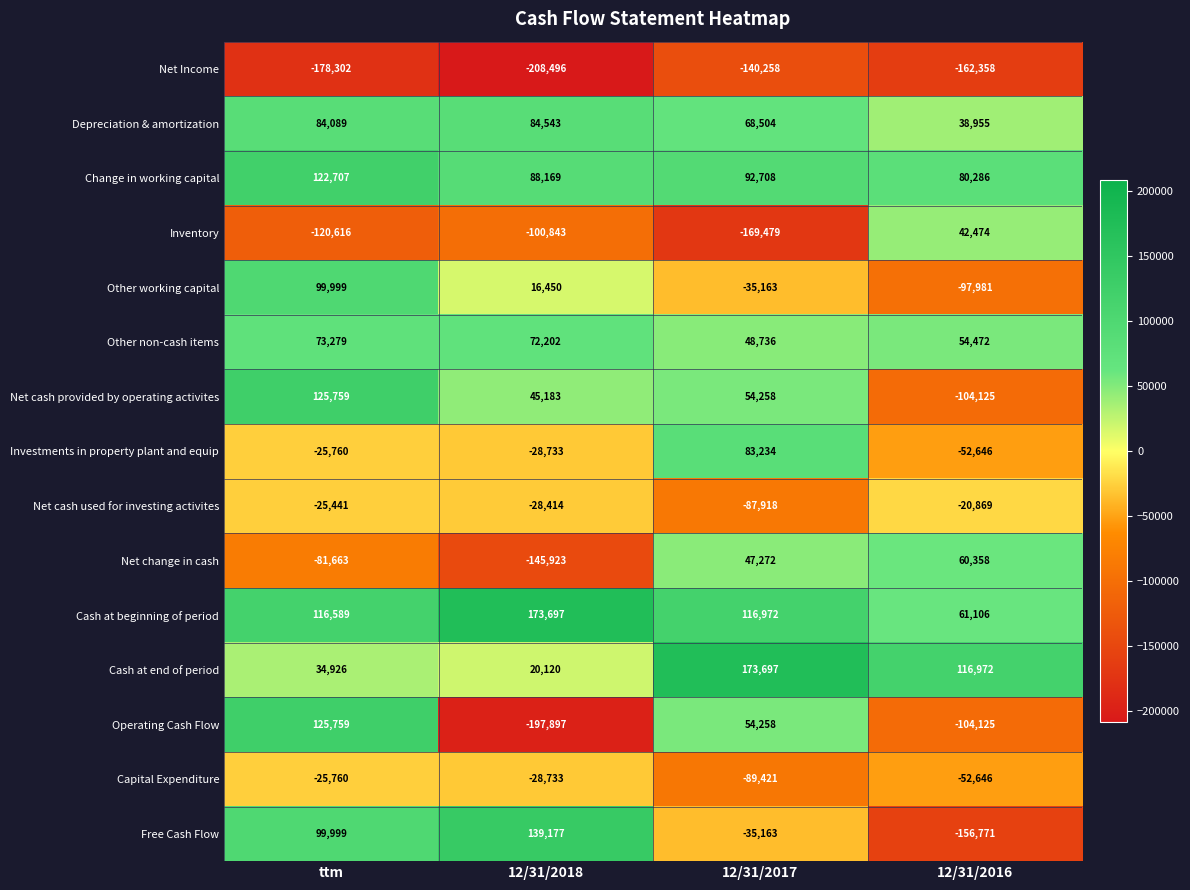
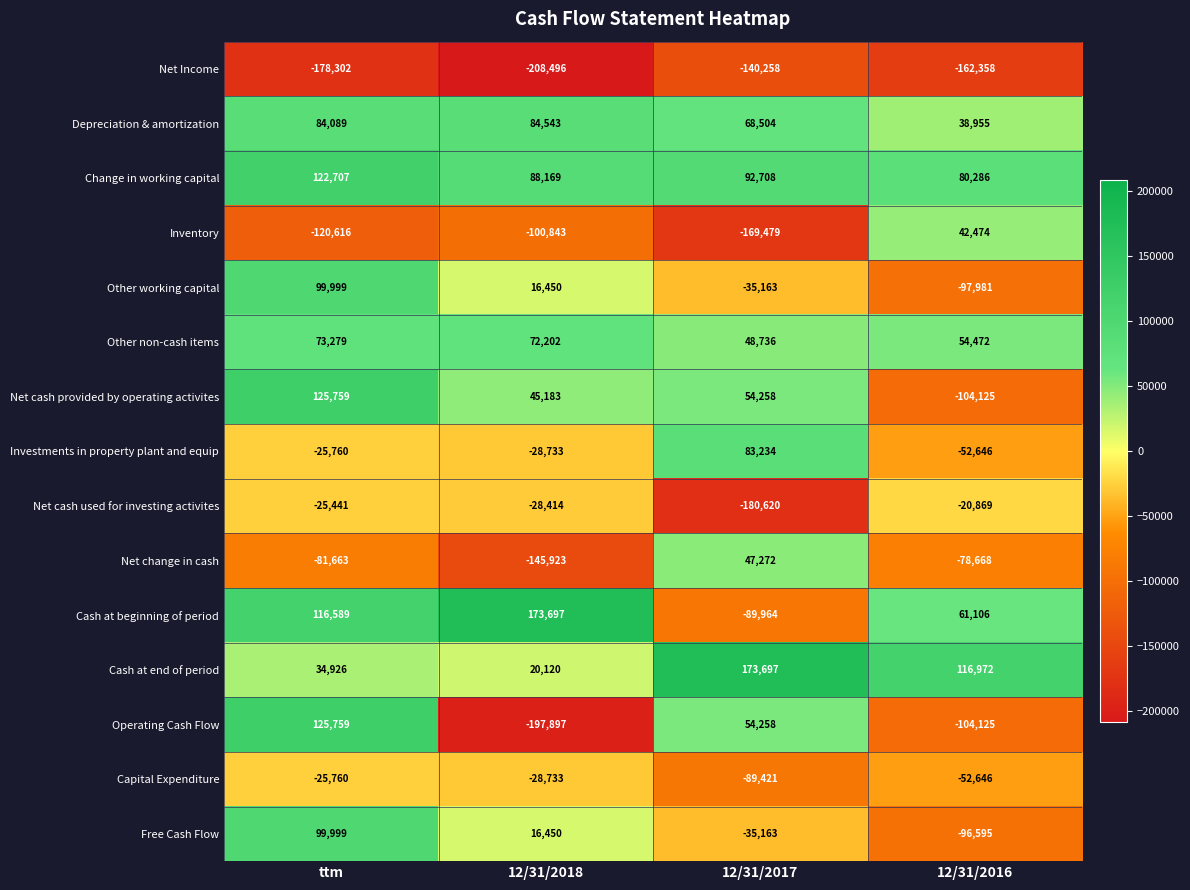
  {
    "Net Income": {
      "ttm": "-178,302",
      "12/31/2018": "-208,496",
      "12/31/2017": "-140,258",
      "12/31/2016": "-162,358"
    },
    "Depreciation & amortization": {
      "ttm": "84,089",
      "12/31/2018": "84,543",
      "12/31/2017": "68,504",
      "12/31/2016": "38,955"
    },
    "Change in working capital": {
      "ttm": "122,707",
      "12/31/2018": "88,169",
      "12/31/2017": "92,708",
      "12/31/2016": "80,286"
    },
    "Inventory": {
      "ttm": "-120,616",
      "12/31/2018": "-100,843",
      "12/31/2017": "-169,479",
      "12/31/2016": "42,474"
    },
    "Other working capital": {
      "ttm": "99,999",
      "12/31/2018": "16,450",
      "12/31/2017": "-35,163",
      "12/31/2016": "-97,981"
    },
    "Other non-cash items": {
      "ttm": "73,279",
      "12/31/2018": "72,202",
      "12/31/2017": "48,736",
      "12/31/2016": "54,472"
    },
    "Net cash provided by operating activites": {
      "ttm": "125,759",
      "12/31/2018": "45,183",
      "12/31/2017": "54,258",
      "12/31/2016": "-104,125"
    },
    "Investments in property plant and equip": {
      "ttm": "-25,760",
      "12/31/2018": "-28,733",
      "12/31/2017": "83,234",
      "12/31/2016": "-52,646"
    },
    "Net cash used for investing activites": {
      "ttm": "-25,441",
      "12/31/2018": "-28,414",
-     "12/31/2017": "-87,918",
+     "12/31/2017": "-180,620",
      "12/31/2016": "-20,869"
    },
    "Net change in cash": {
      "ttm": "-81,663",
      "12/31/2018": "-145,923",
      "12/31/2017": "47,272",
-     "12/31/2016": "60,358"
+     "12/31/2016": "-78,668"
    },
    "Cash at beginning of period": {
      "ttm": "116,589",
      "12/31/2018": "173,697",
-     "12/31/2017": "116,972",
+     "12/31/2017": "-89,964",
      "12/31/2016": "61,106"
    },
    "Cash at end of period": {
      "ttm": "34,926",
      "12/31/2018": "20,120",
      "12/31/2017": "173,697",
      "12/31/2016": "116,972"
    },
    "Operating Cash Flow": {
      "ttm": "125,759",
      "12/31/2018": "-197,897",
      "12/31/2017": "54,258",
      "12/31/2016": "-104,125"
    },
    "Capital Expenditure": {
      "ttm": "-25,760",
      "12/31/2018": "-28,733",
      "12/31/2017": "-89,421",
      "12/31/2016": "-52,646"
    },
    "Free Cash Flow": {
      "ttm": "99,999",
-     "12/31/2018": "139,177",
+     "12/31/2018": "16,450",
      "12/31/2017": "-35,163",
-     "12/31/2016": "-156,771"
+     "12/31/2016": "-96,595"
    }
  }
